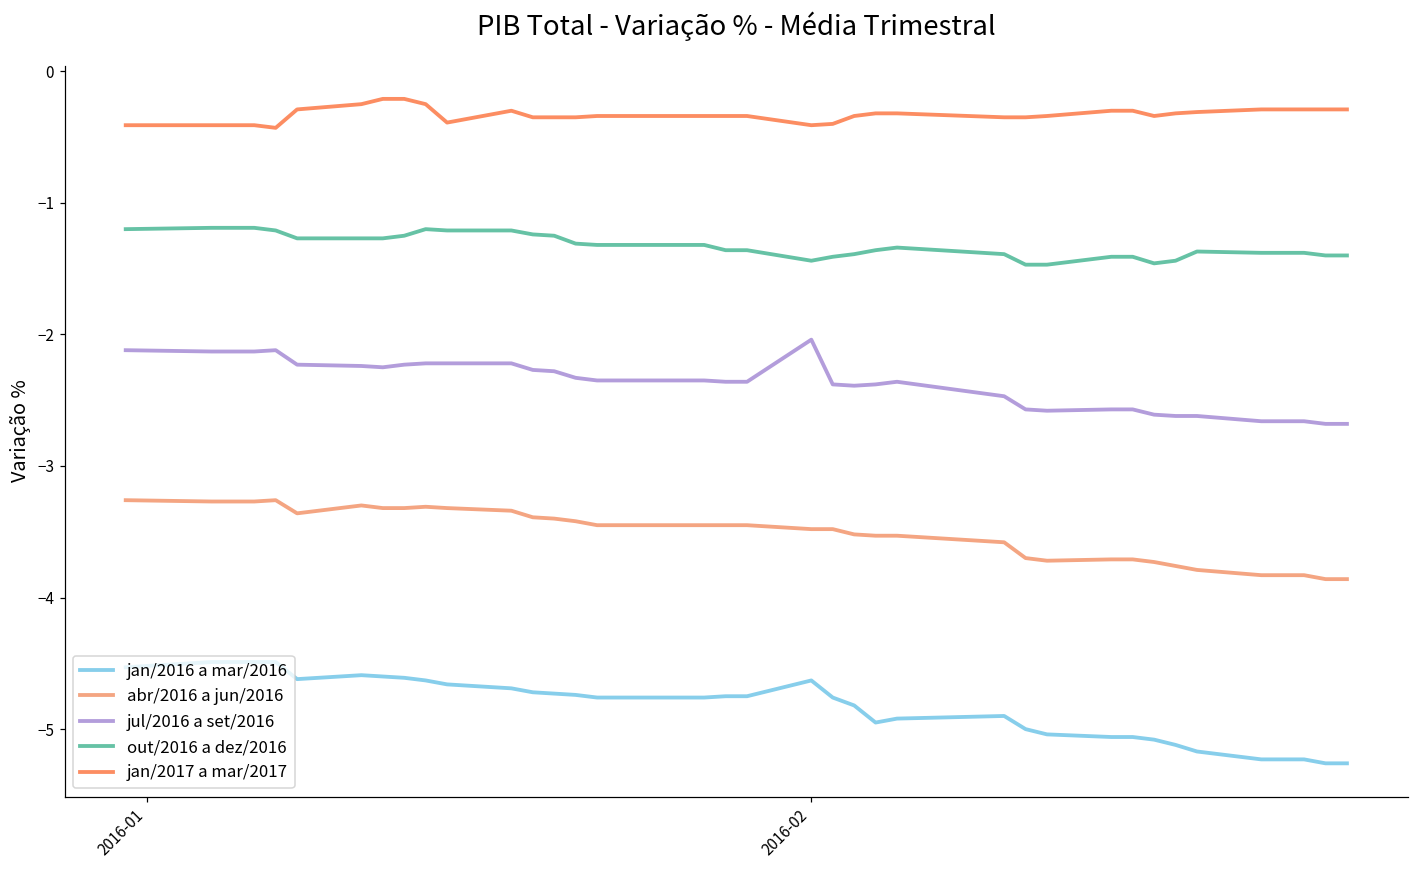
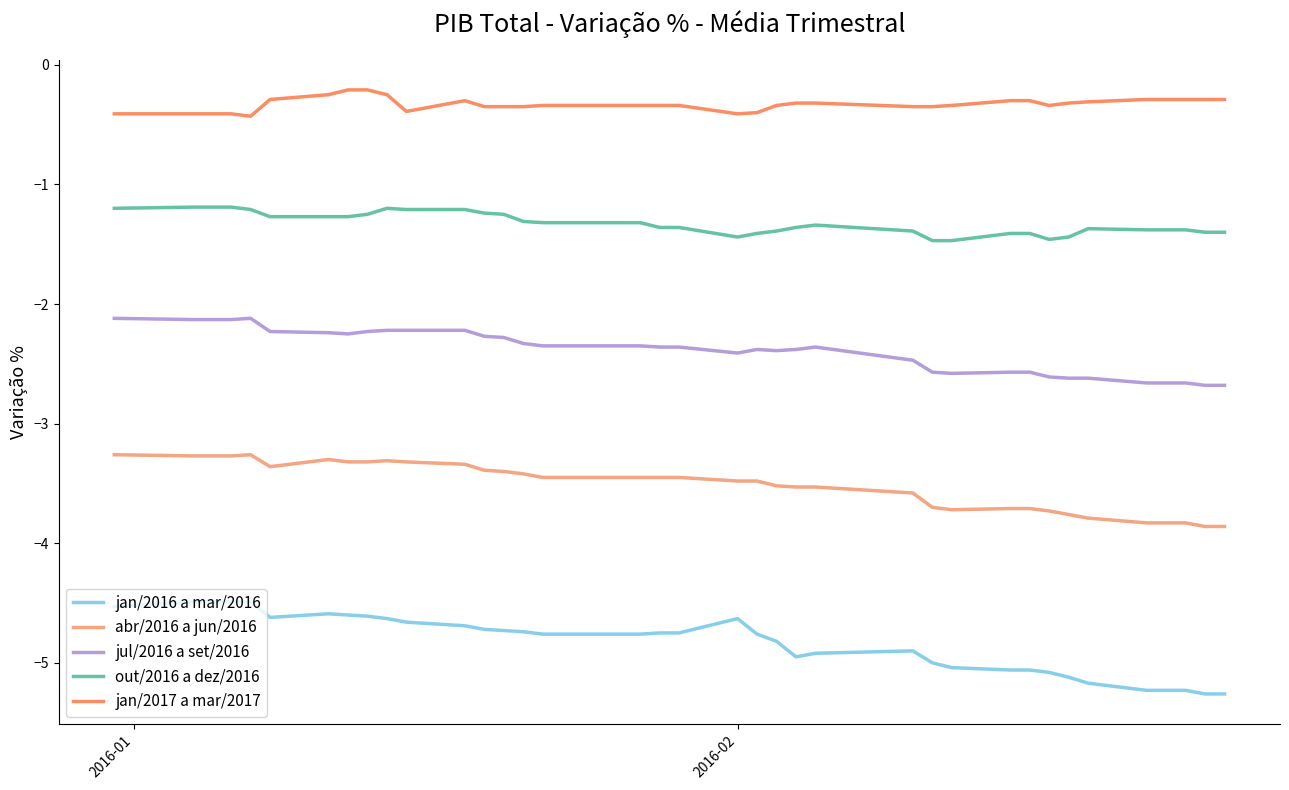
  {
    "jan/2016 a mar/2016": {
      "2016-02": -4.63
    },
    "jul/2016 a set/2016": {
-     "2016-02": -2.04
+     "2016-02": -2.41
    },
    "out/2016 a dez/2016": {
      "2016-02": -1.44
    }
  }
